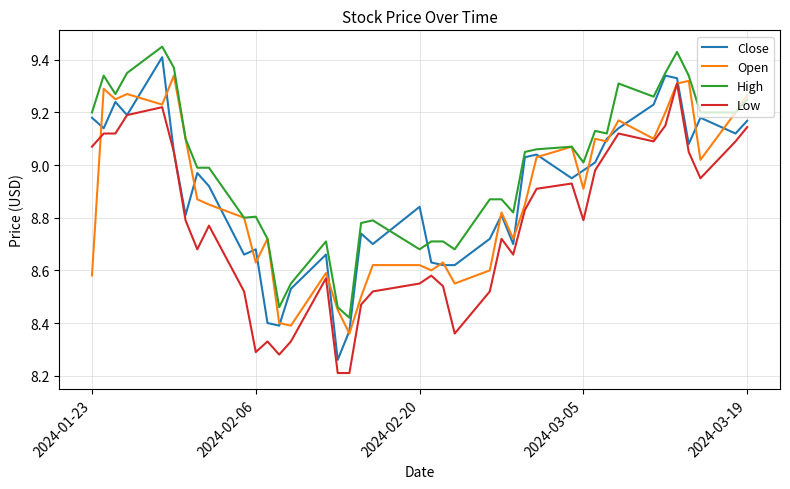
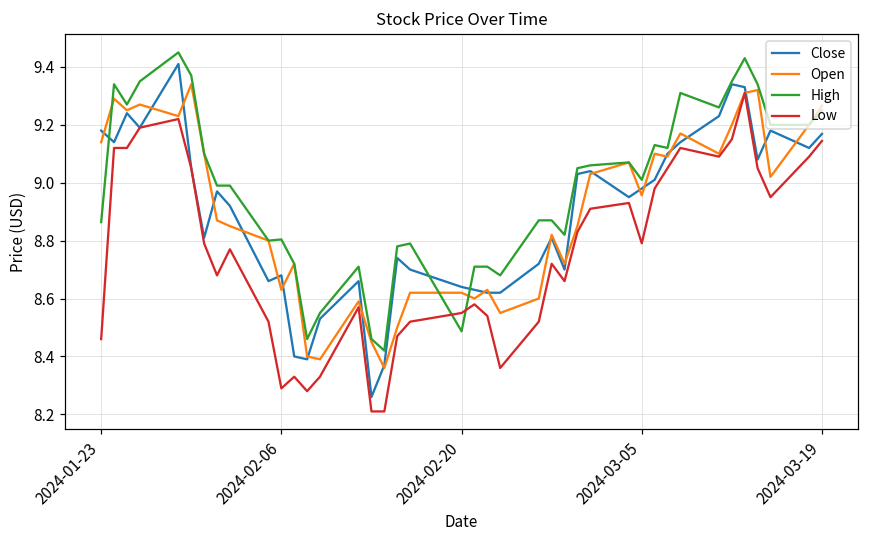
  {
    "Close": {
      "2024-01-23": 9.18,
      "2024-02-06": 8.68,
-     "2024-02-20": 8.84,
+     "2024-02-20": 8.64,
      "2024-03-05": 8.98,
      "2024-03-19": 9.17
    },
    "Open": {
-     "2024-01-23": 8.58,
+     "2024-01-23": 9.14,
      "2024-02-06": 8.63,
      "2024-02-20": 8.62,
-     "2024-03-05": 8.91
+     "2024-03-05": 8.96
    },
    "High": {
-     "2024-01-23": 9.20,
+     "2024-01-23": 8.86,
      "2024-02-06": 8.80,
-     "2024-02-20": 8.68,
+     "2024-02-20": 8.49,
      "2024-03-05": 9.01
    },
    "Low": {
-     "2024-01-23": 9.07,
+     "2024-01-23": 8.46,
      "2024-02-06": 8.29,
      "2024-02-20": 8.55,
      "2024-03-05": 8.79,
      "2024-03-19": 9.14
    }
  }
